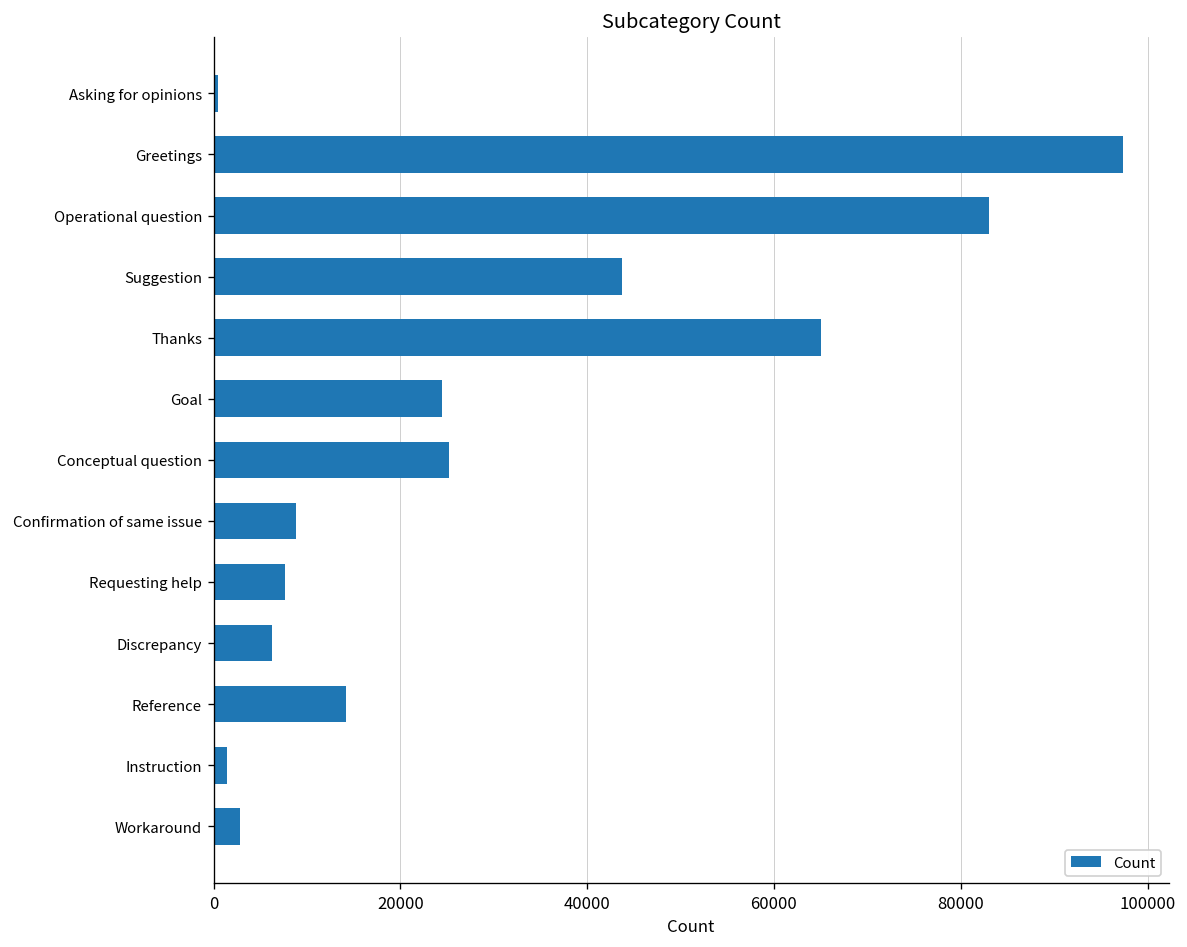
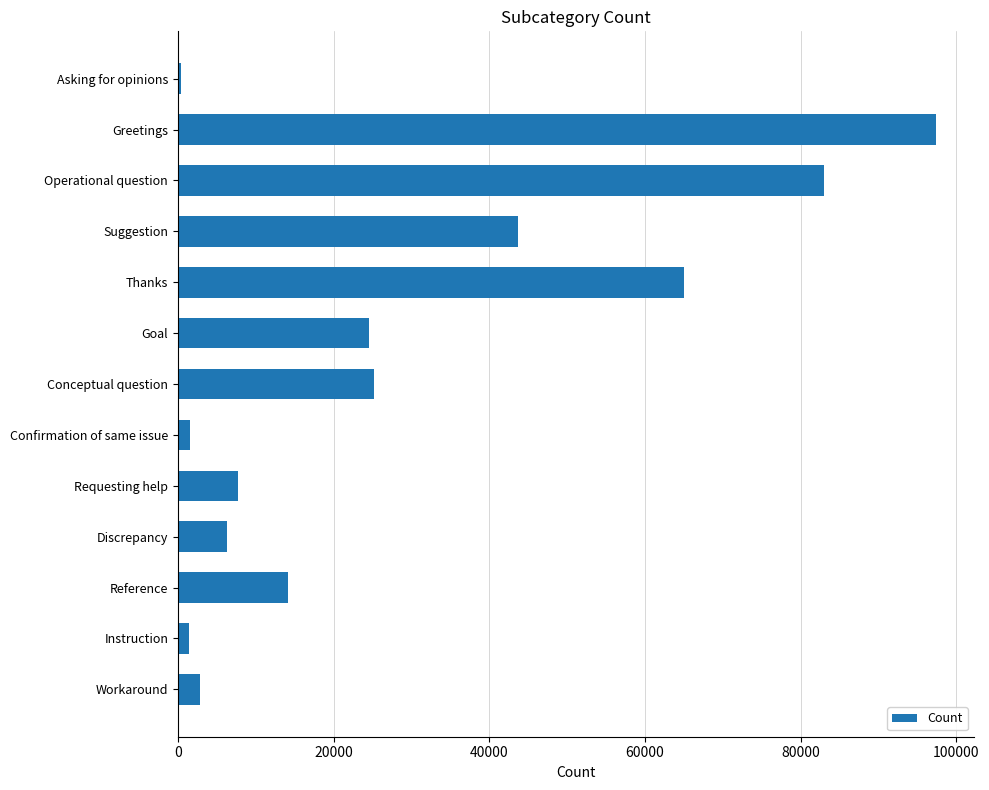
  {
    "Asking for opinions": 0,
    "Greetings": 97000,
    "Operational question": 83000,
    "Suggestion": 44000,
    "Thanks": 65000,
    "Goal": 25000,
    "Conceptual question": 25000,
-   "Confirmation of same issue": 9000,
+   "Confirmation of same issue": 1000,
    "Requesting help": 8000,
    "Discrepancy": 6000,
    "Reference": 14000,
    "Instruction": 1000,
    "Workaround": 3000
  }
